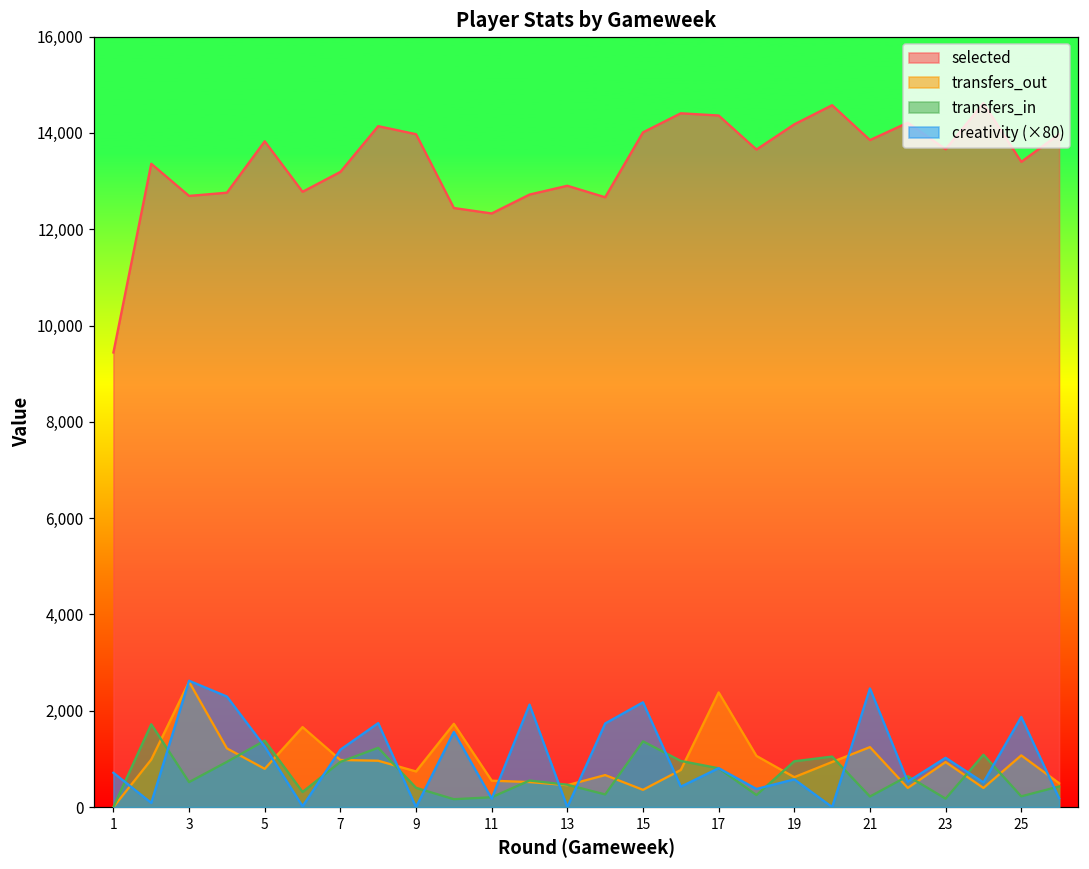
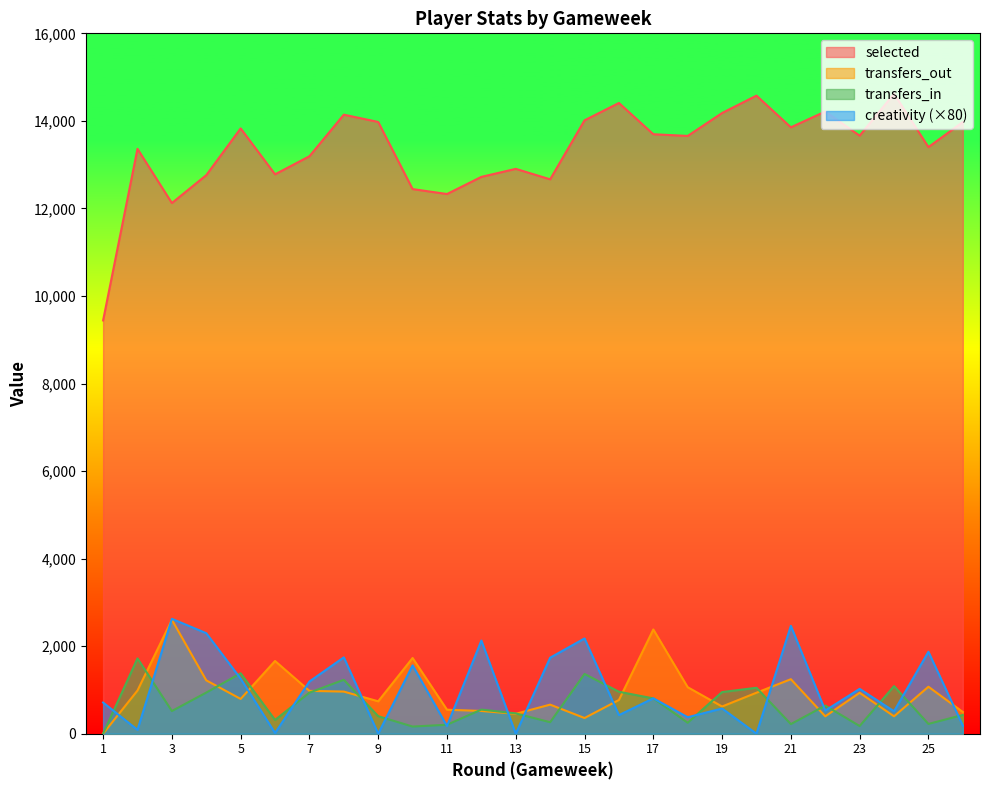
  {
    "selected": {
      "1": "9,400",
-     "3": "12,700",
+     "3": "12,100",
      "5": "13,800",
      "7": "13,200",
      "9": "14,000",
      "11": "12,300",
      "13": "12,900",
      "15": "14,000",
-     "17": "14,400",
+     "17": "13,700",
      "19": "14,200",
      "21": "13,900",
      "23": "13,700",
      "25": "13,400"
    },
    "transfers_out": {
      "5": "800",
      "9": "700",
      "11": "500",
      "15": "400",
      "17": "2,400",
      "21": "1,200",
      "23": "900",
      "25": "1,100"
    },
    "transfers_in": {
      "3": "500",
      "5": "1,400",
      "9": "400",
      "15": "1,400",
      "19": "1,000",
      "21": "200",
      "23": "200",
      "25": "200"
    },
    "creativity (×80)": {
      "1": "700",
      "5": "1,300",
      "7": "1,200",
      "9": "0",
      "13": "0",
      "15": "2,200",
      "21": "2,500",
      "23": "1,000",
      "25": "1,900"
    }
  }
